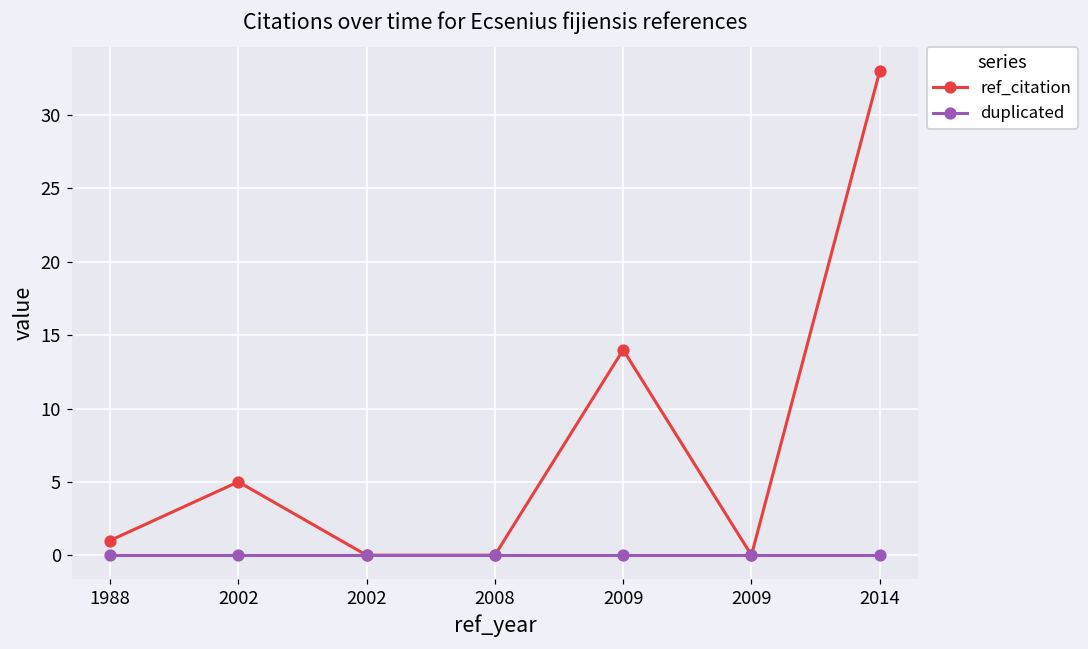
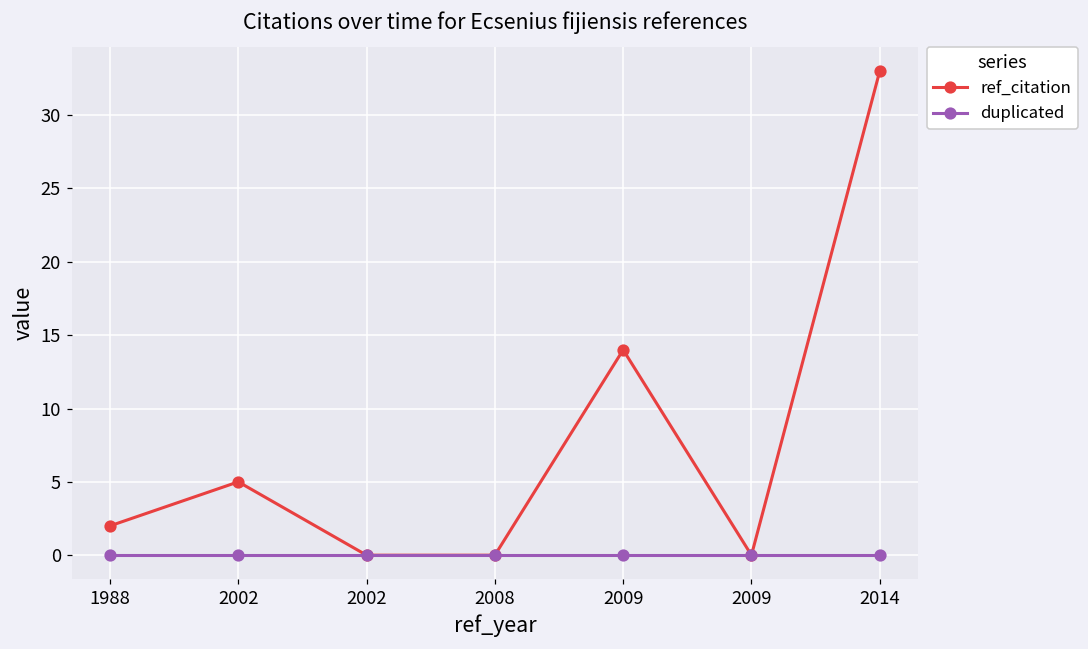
  {
    "ref_citation": {
-     "1988": 1,
+     "1988": 2,
      "2014": 33
    },
    "duplicated": {
      "1988": 0,
      "2014": 0
    }
  }
